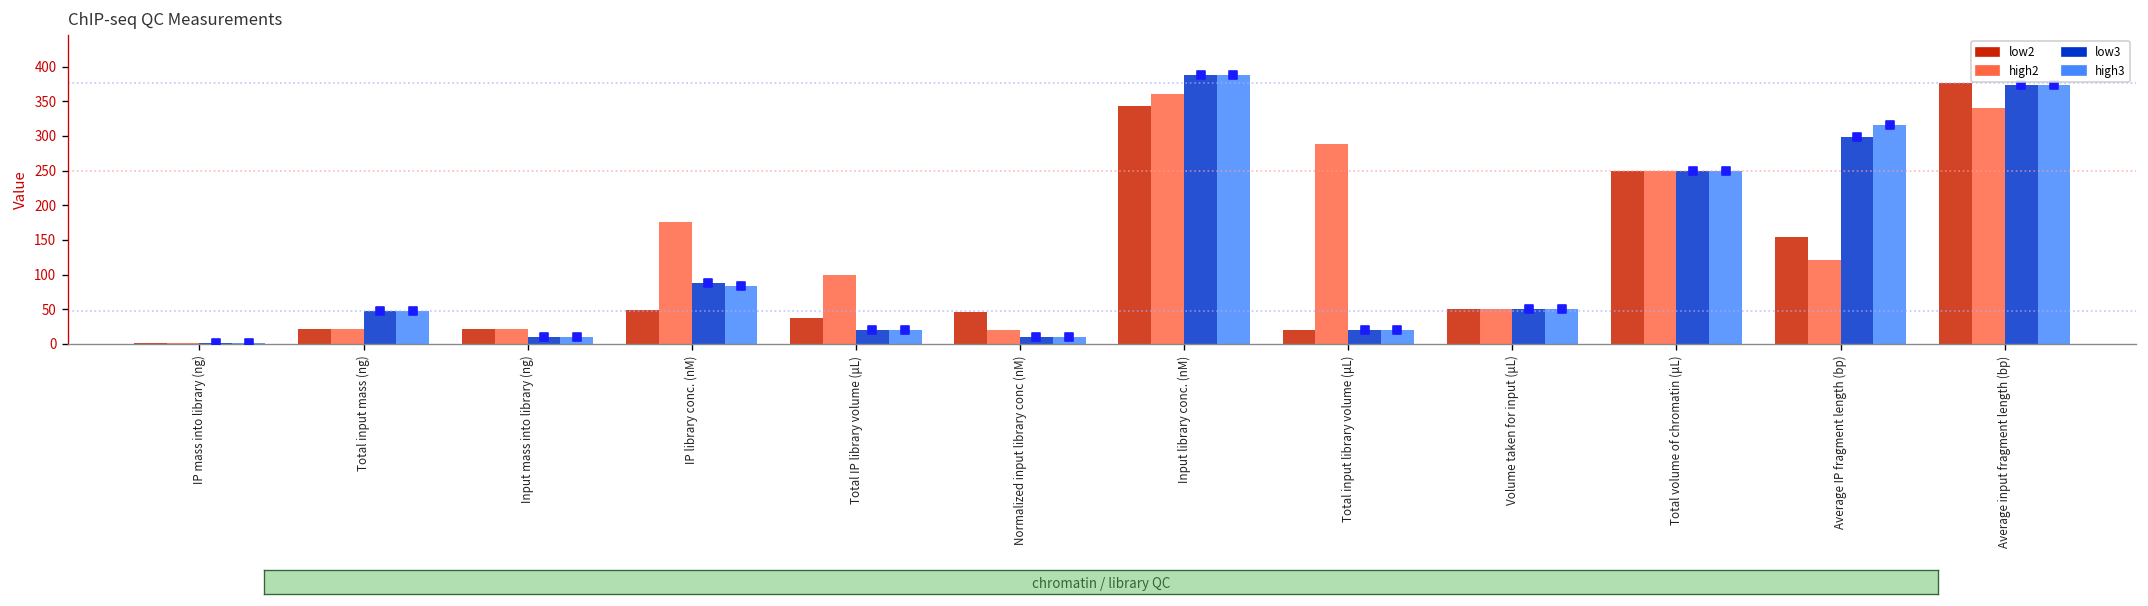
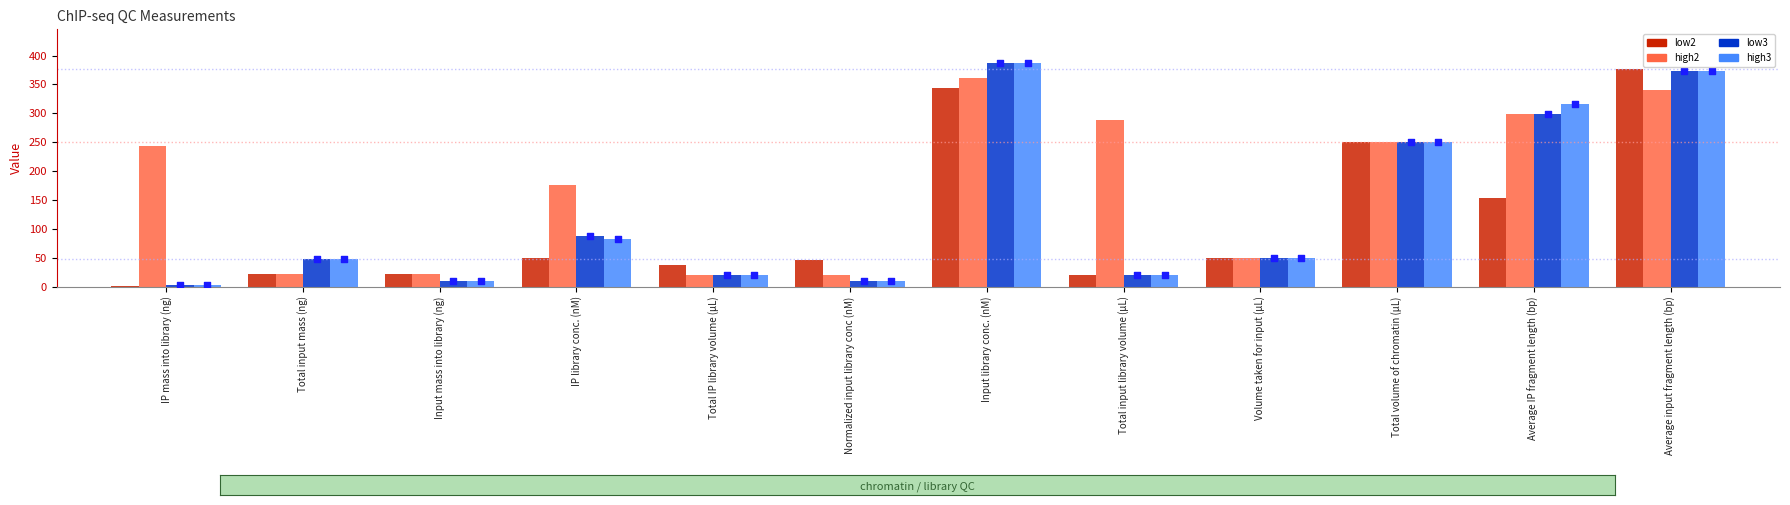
  {
    "low2": {
      "Total input mass (ng)": 20,
      "Input mass into library (ng)": 20,
      "IP library conc. (nM)": 50,
      "Total IP library volume (μL)": 40,
      "Normalized input library conc (nM)": 50,
      "Input library conc. (nM)": 340,
      "Total input library volume (μL)": 20,
      "Volume taken for input (μL)": 50,
      "Total volume of chromatin (μL)": 250,
      "Average IP fragment length (bp)": 150,
      "Average input fragment length (bp)": 380
    },
    "high2": {
-     "IP mass into library (ng)": 0,
+     "IP mass into library (ng)": 240,
      "Total input mass (ng)": 20,
      "Input mass into library (ng)": 20,
      "IP library conc. (nM)": 180,
-     "Total IP library volume (μL)": 100,
+     "Total IP library volume (μL)": 20,
      "Normalized input library conc (nM)": 20,
      "Input library conc. (nM)": 360,
      "Total input library volume (μL)": 290,
      "Volume taken for input (μL)": 50,
      "Total volume of chromatin (μL)": 250,
-     "Average IP fragment length (bp)": 120,
+     "Average IP fragment length (bp)": 300,
      "Average input fragment length (bp)": 340
    }
  }
